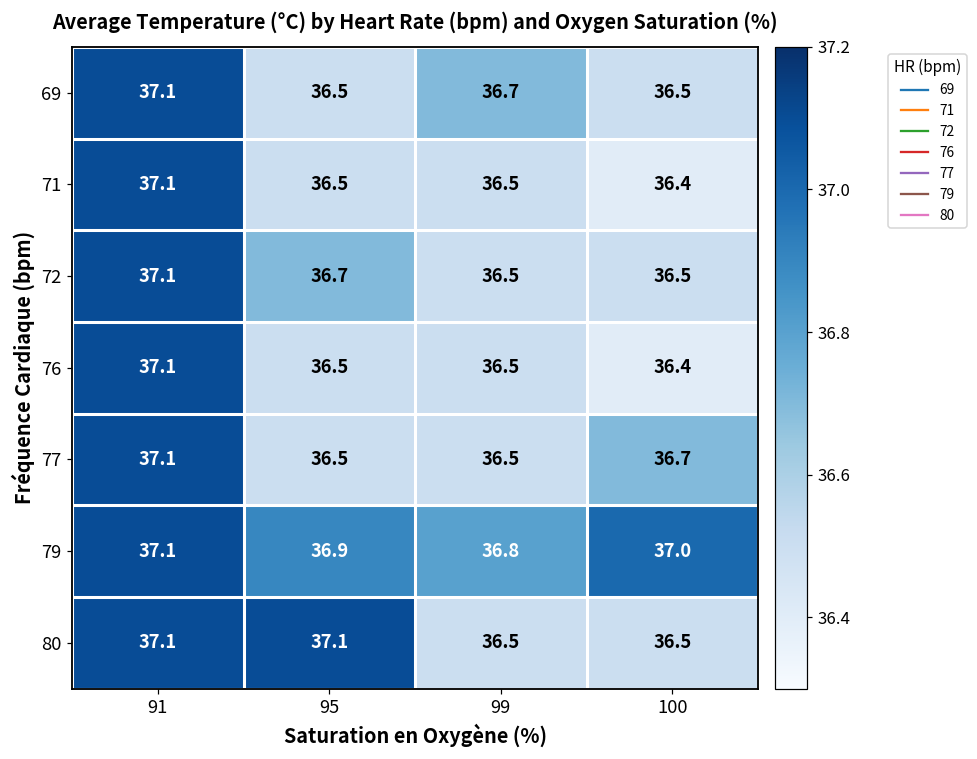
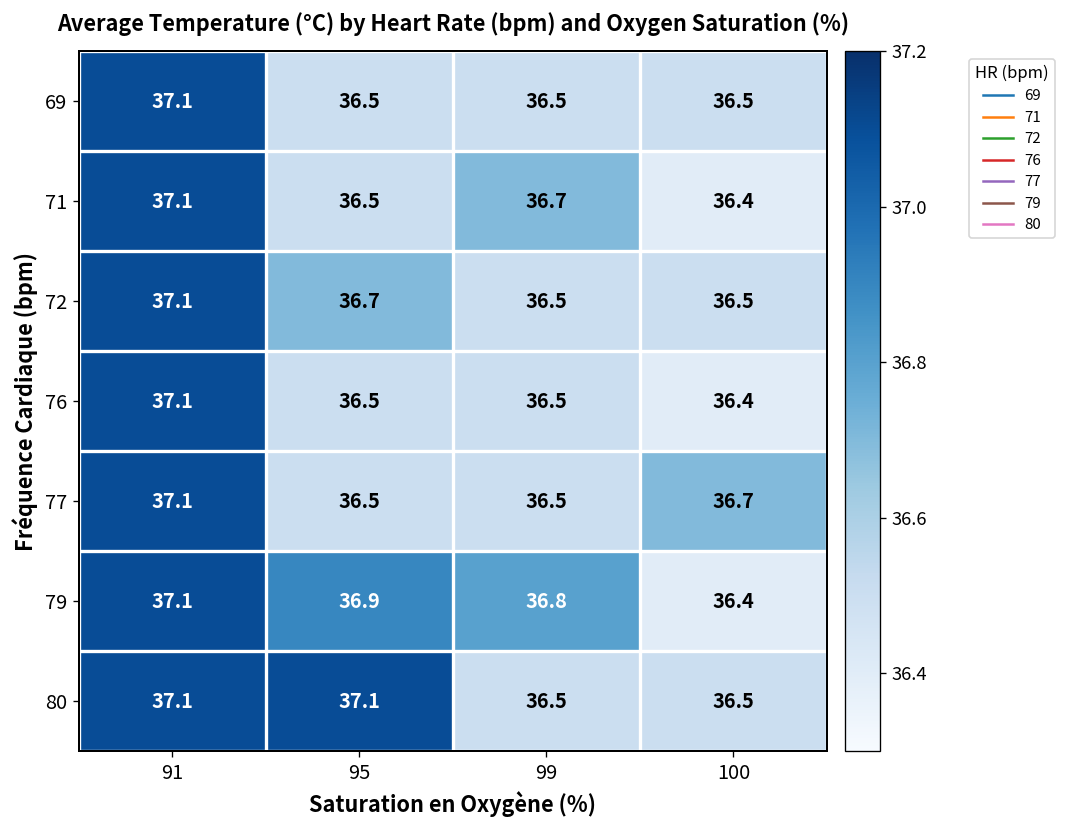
  {
    "69": {
      "91": 37.1,
      "95": 36.5,
-     "99": 36.7,
+     "99": 36.5,
      "100": 36.5
    },
    "71": {
      "91": 37.1,
      "95": 36.5,
-     "99": 36.5,
+     "99": 36.7,
      "100": 36.4
    },
    "72": {
      "91": 37.1,
      "95": 36.7,
      "99": 36.5,
      "100": 36.5
    },
    "76": {
      "91": 37.1,
      "95": 36.5,
      "99": 36.5,
      "100": 36.4
    },
    "77": {
      "91": 37.1,
      "95": 36.5,
      "99": 36.5,
      "100": 36.7
    },
    "79": {
      "91": 37.1,
      "95": 36.9,
      "99": 36.8,
-     "100": 37.0
+     "100": 36.4
    },
    "80": {
      "91": 37.1,
      "95": 37.1,
      "99": 36.5,
      "100": 36.5
    }
  }
